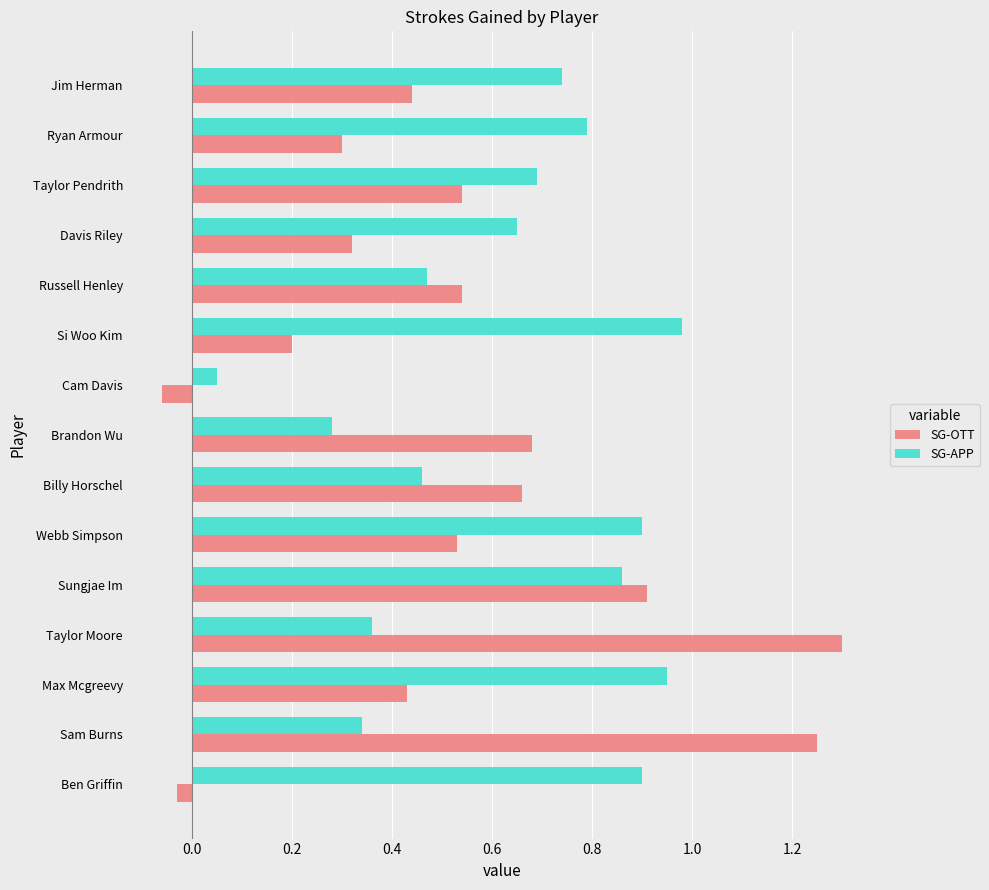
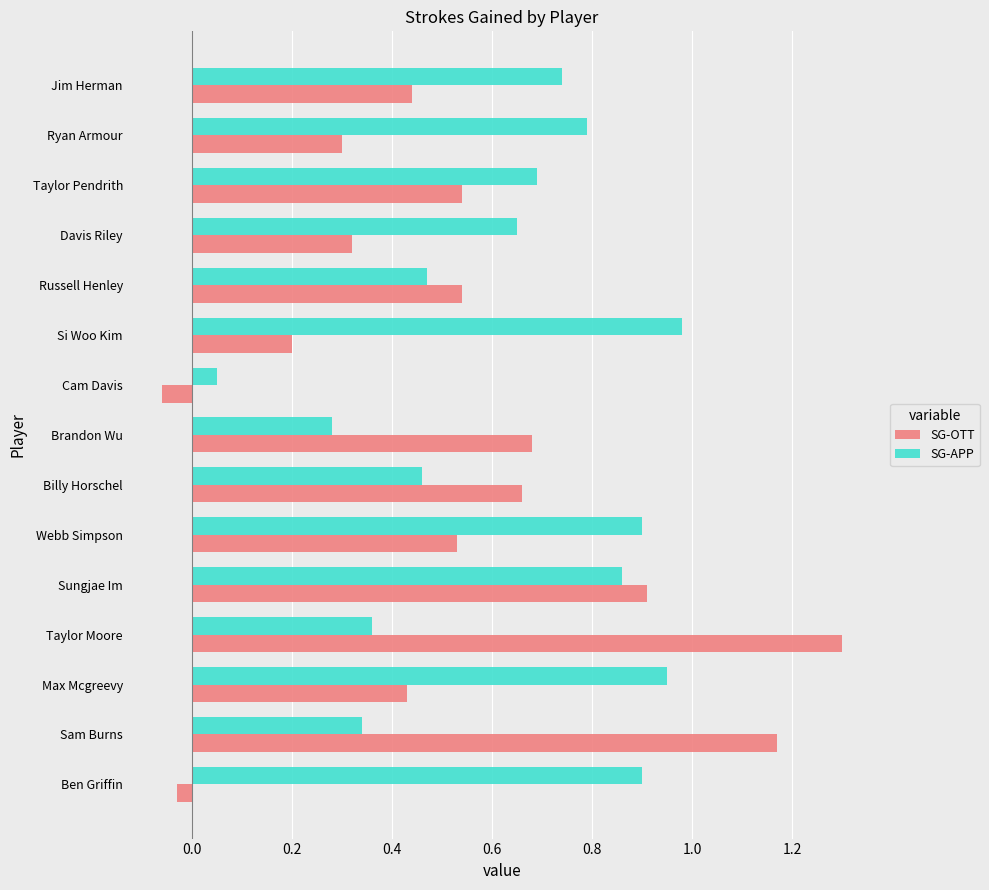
  {
    "SG-OTT": {
      "Jim Herman": 0.44,
      "Ryan Armour": 0.30,
      "Taylor Pendrith": 0.54,
      "Davis Riley": 0.32,
      "Russell Henley": 0.54,
      "Si Woo Kim": 0.20,
      "Cam Davis": -0.06,
      "Brandon Wu": 0.68,
      "Billy Horschel": 0.66,
      "Webb Simpson": 0.53,
      "Sungjae Im": 0.91,
      "Taylor Moore": 1.30,
      "Max Mcgreevy": 0.43,
-     "Sam Burns": 1.25,
+     "Sam Burns": 1.17,
      "Ben Griffin": -0.03
    },
    "SG-APP": {
      "Jim Herman": 0.74,
      "Ryan Armour": 0.79,
      "Taylor Pendrith": 0.69,
      "Davis Riley": 0.65,
      "Russell Henley": 0.47,
      "Si Woo Kim": 0.98,
      "Cam Davis": 0.05,
      "Brandon Wu": 0.28,
      "Billy Horschel": 0.46,
      "Webb Simpson": 0.90,
      "Sungjae Im": 0.86,
      "Taylor Moore": 0.36,
      "Max Mcgreevy": 0.95,
      "Sam Burns": 0.34,
      "Ben Griffin": 0.90
    }
  }
